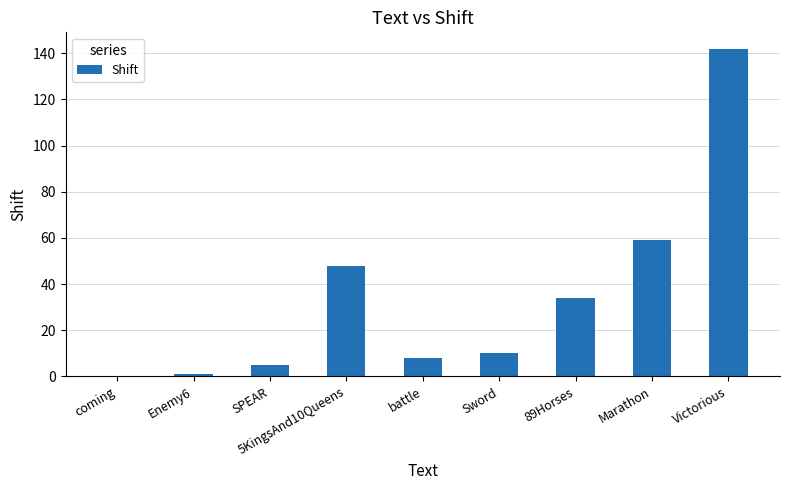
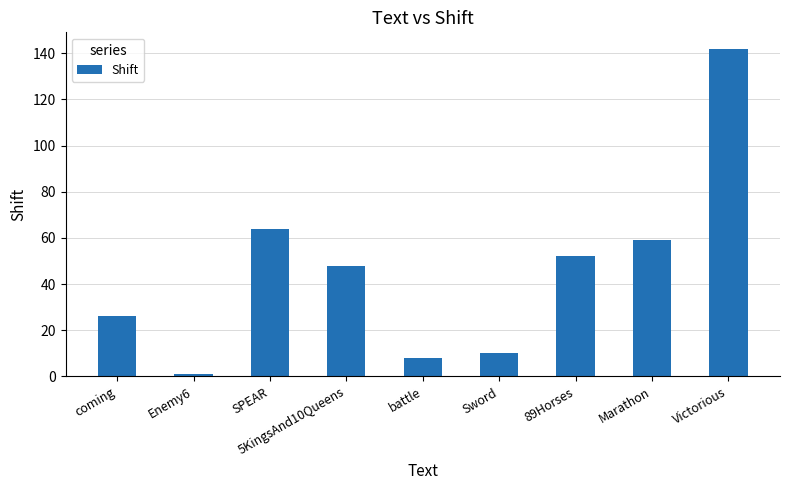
  {
-   "coming": 0,
-   "SPEAR": 5,
+   "coming": 26,
+   "SPEAR": 64,
    "5KingsAnd10Queens": 48,
    "battle": 8,
    "Sword": 10,
-   "89Horses": 34,
+   "89Horses": 52,
    "Marathon": 59,
    "Victorious": 142
  }
